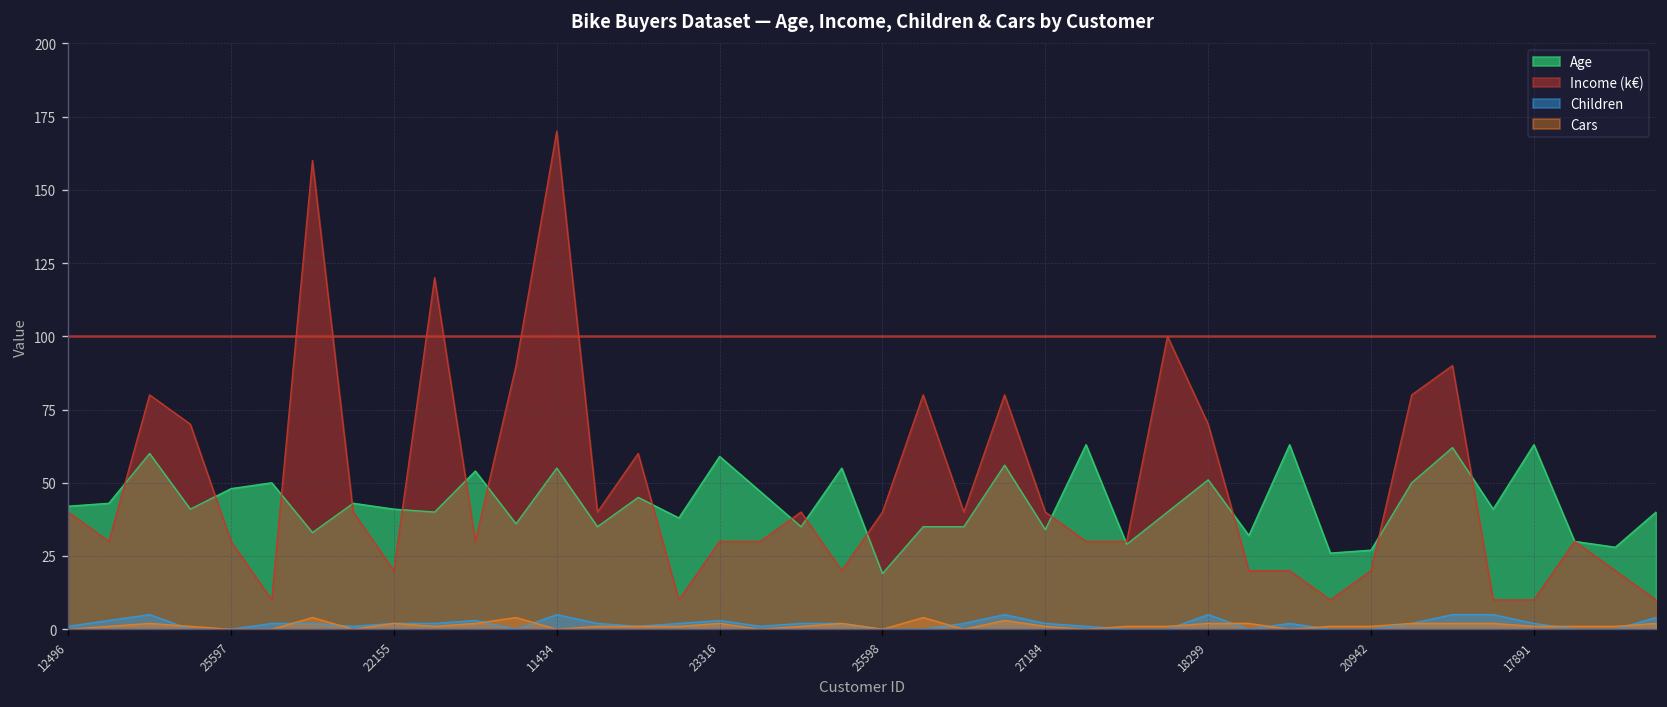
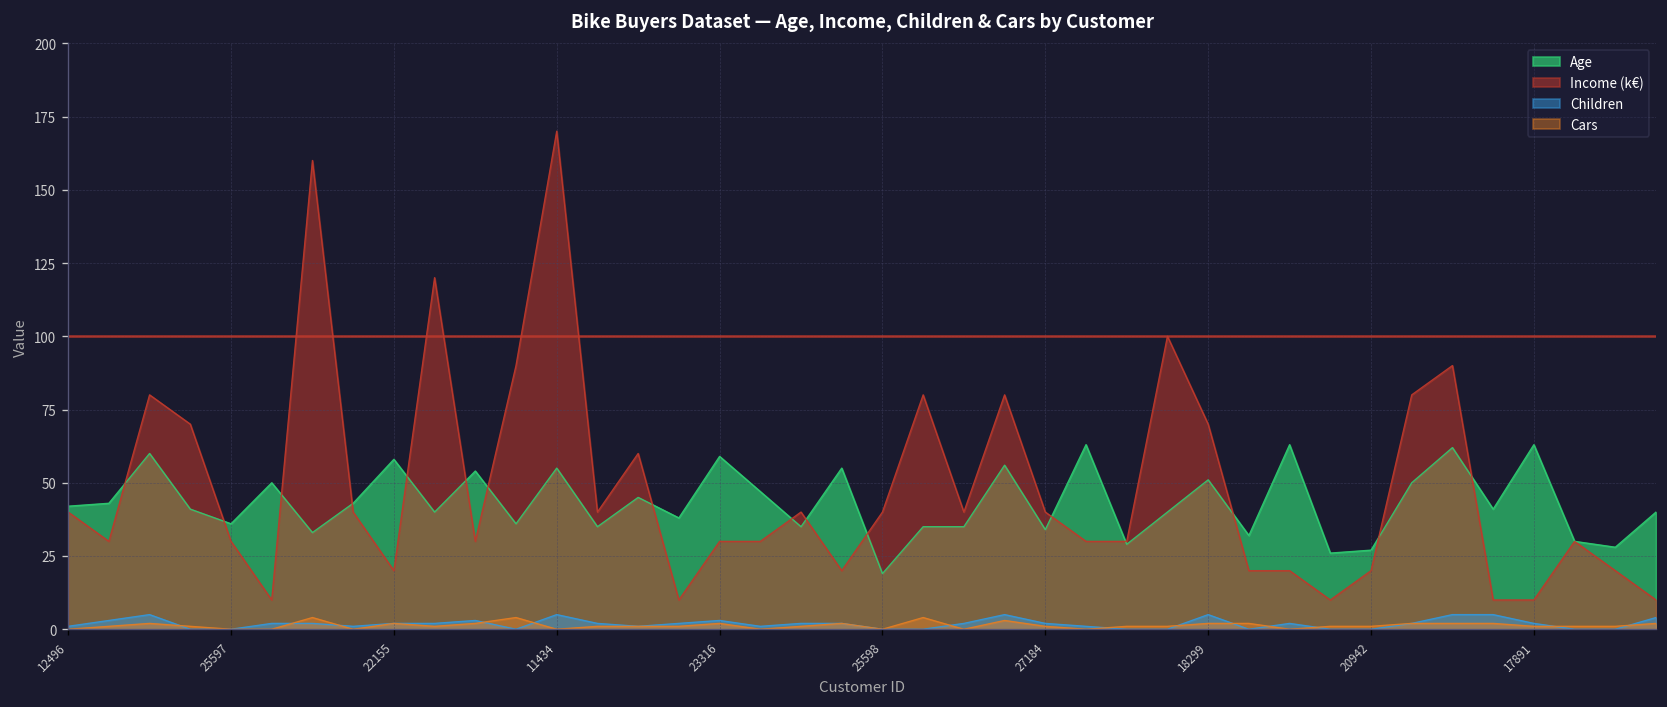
  {
    "Age": {
      "12496": 42,
-     "25597": 48,
-     "22155": 41,
+     "25597": 36,
+     "22155": 58,
      "11434": 55,
      "23316": 59,
      "25598": 19,
      "27184": 34,
      "18299": 51,
      "20942": 27,
      "17891": 63
    },
    "Children": {
      "11434": 5,
      "18299": 5
    }
  }
